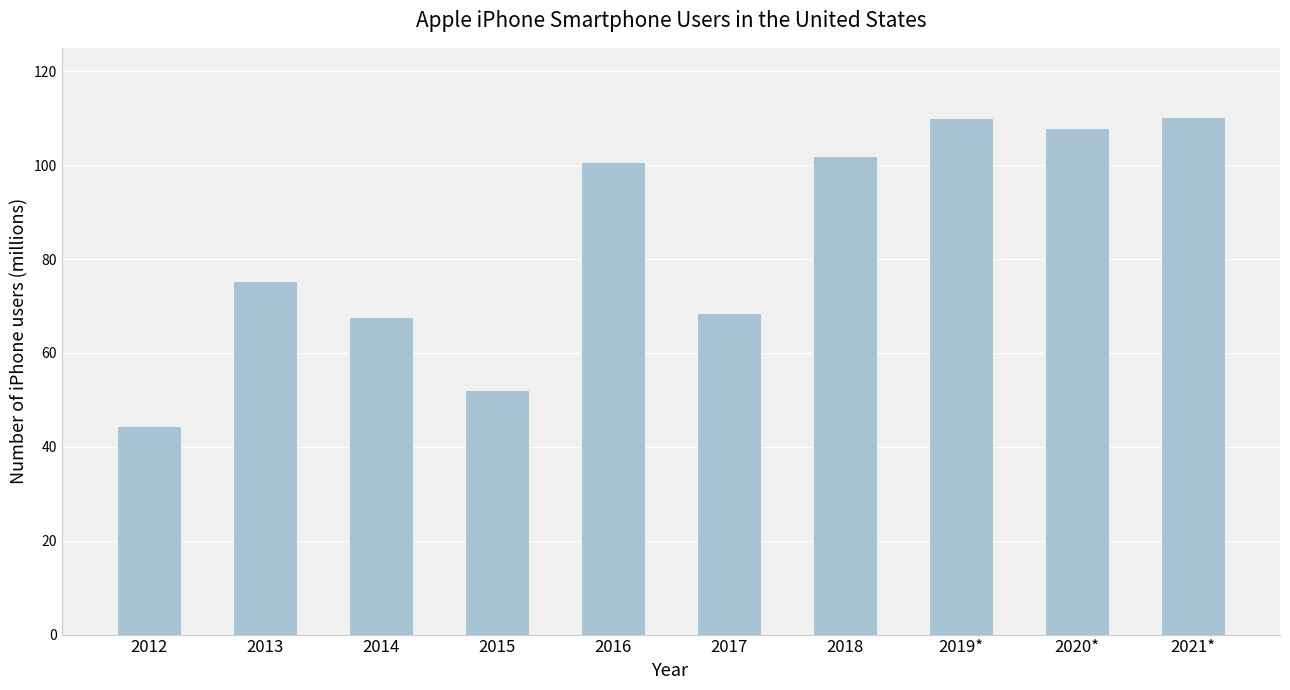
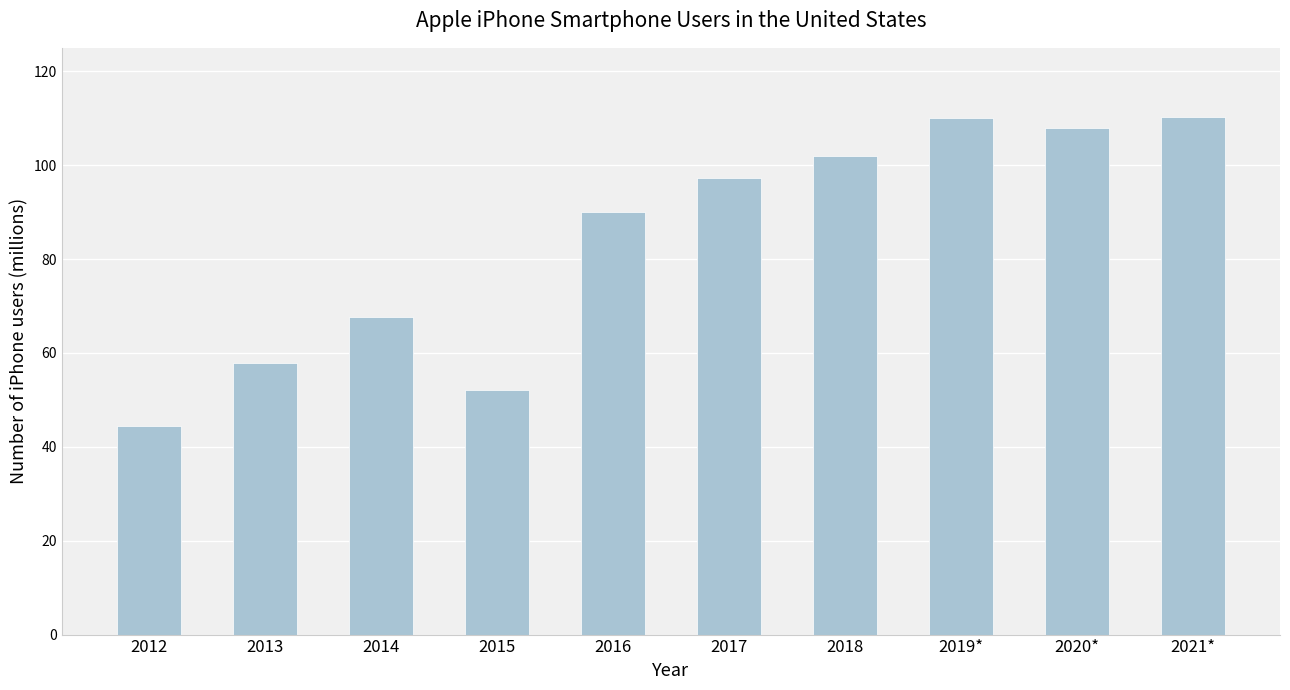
  {
    "2012": 45,
-   "2013": 75,
+   "2013": 58,
    "2014": 68,
    "2015": 52,
-   "2016": 101,
-   "2017": 69,
+   "2016": 90,
+   "2017": 97,
    "2018": 102,
    "2019*": 110,
    "2020*": 108,
    "2021*": 110
  }
